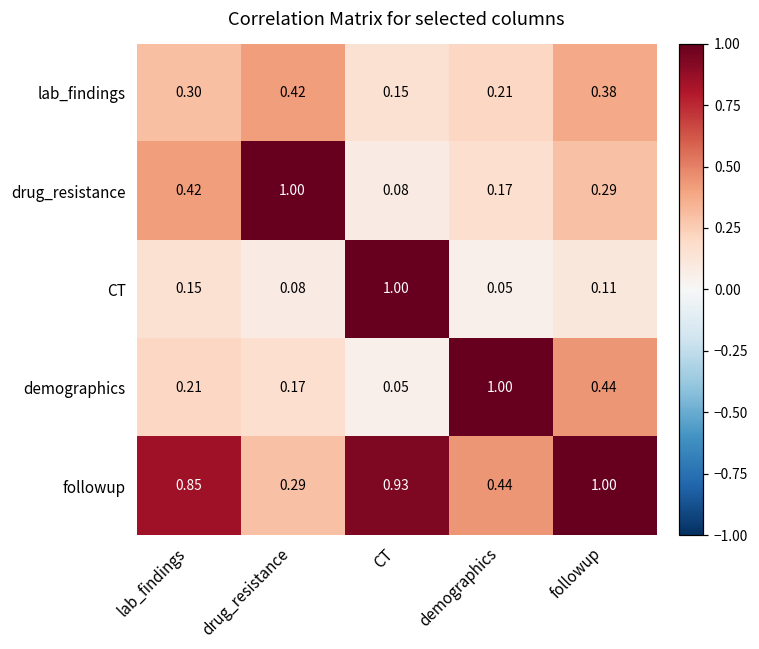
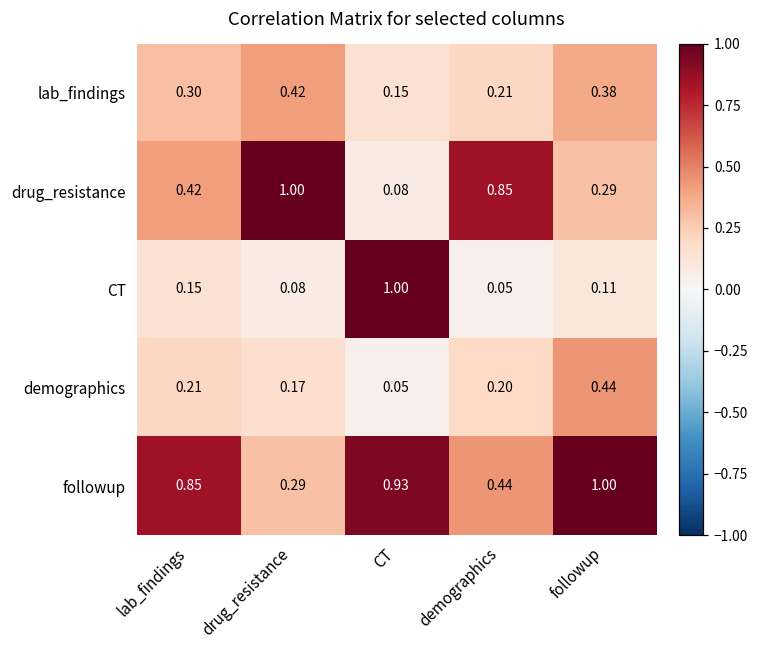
  {
    "lab_findings": {
      "lab_findings": 0.30,
      "drug_resistance": 0.42,
      "CT": 0.15,
      "demographics": 0.21,
      "followup": 0.38
    },
    "drug_resistance": {
      "lab_findings": 0.42,
      "drug_resistance": 1.00,
      "CT": 0.08,
-     "demographics": 0.17,
+     "demographics": 0.85,
      "followup": 0.29
    },
    "CT": {
      "lab_findings": 0.15,
      "drug_resistance": 0.08,
      "CT": 1.00,
      "demographics": 0.05,
      "followup": 0.11
    },
    "demographics": {
      "lab_findings": 0.21,
      "drug_resistance": 0.17,
      "CT": 0.05,
-     "demographics": 1.00,
+     "demographics": 0.20,
      "followup": 0.44
    },
    "followup": {
      "lab_findings": 0.85,
      "drug_resistance": 0.29,
      "CT": 0.93,
      "demographics": 0.44,
      "followup": 1.00
    }
  }
